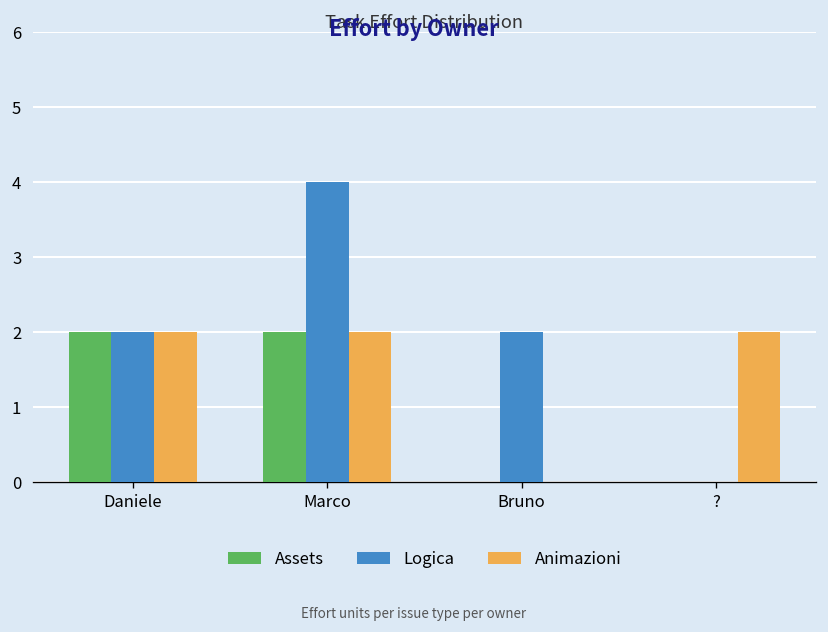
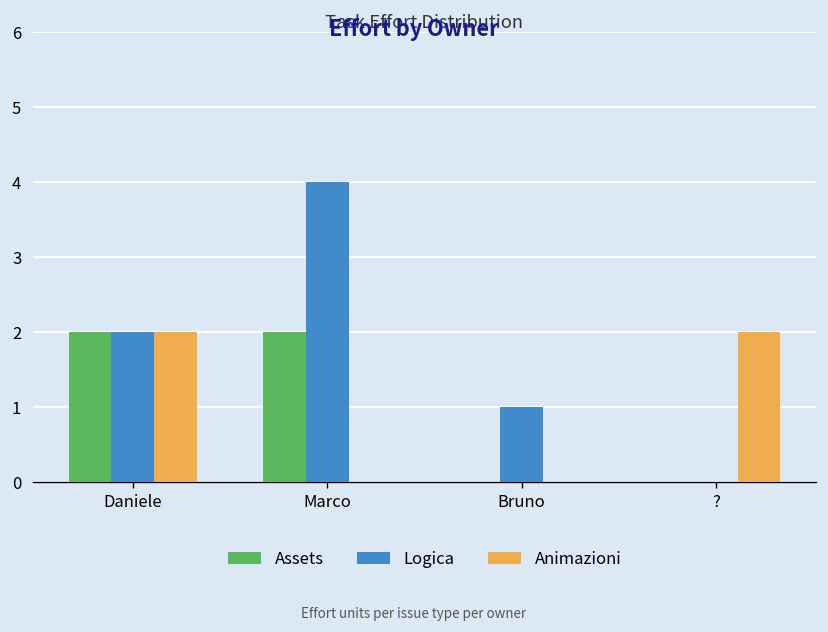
  {
    "Assets": {
      "Daniele": 2,
      "Marco": 2,
      "Bruno": 0,
      "?": 0
    },
    "Logica": {
      "Daniele": 2,
      "Marco": 4,
-     "Bruno": 2,
+     "Bruno": 1,
      "?": 0
    },
    "Animazioni": {
      "Daniele": 2,
-     "Marco": 2,
+     "Marco": 0,
      "Bruno": 0,
      "?": 2
    }
  }
